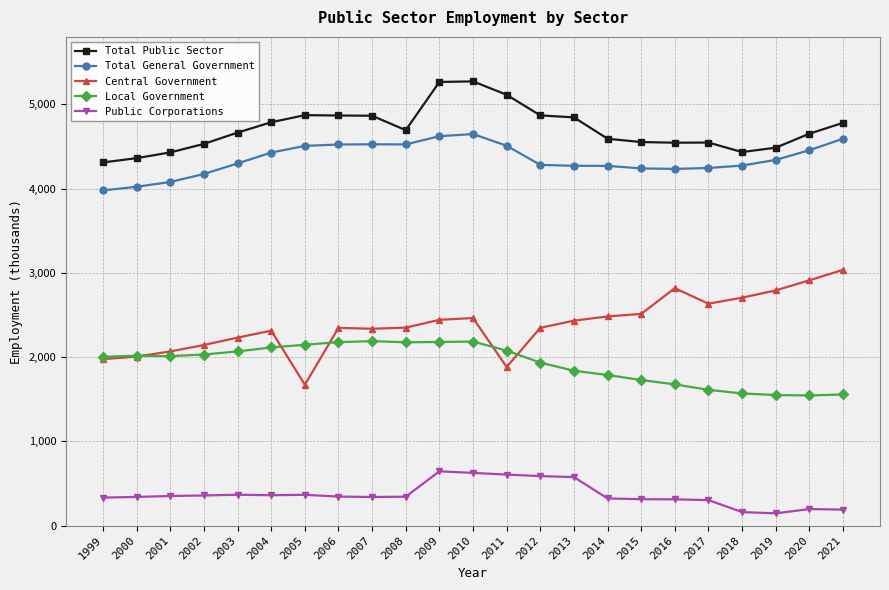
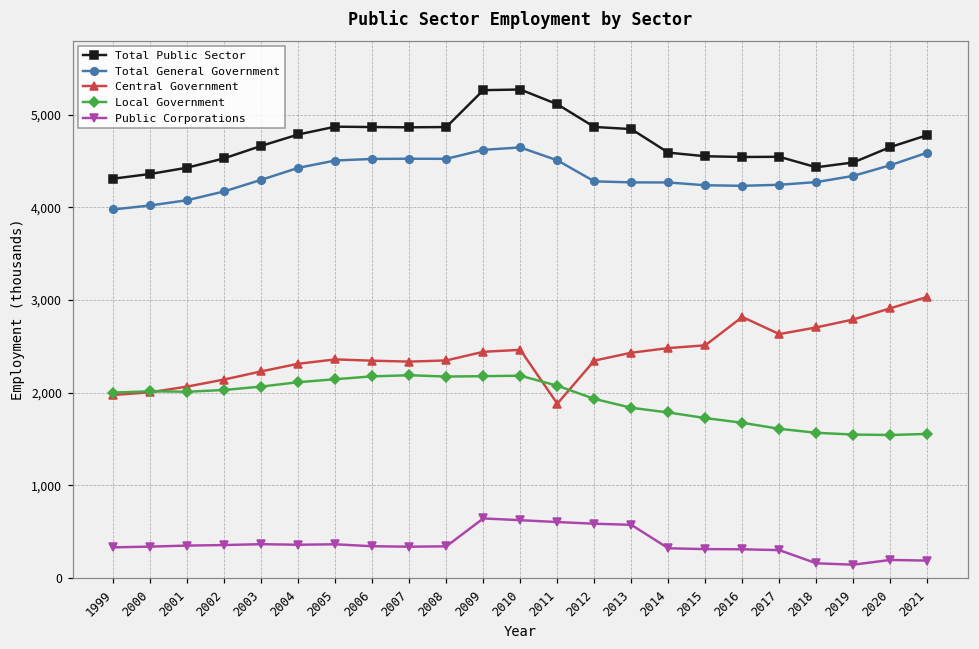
  {
    "Total Public Sector": {
      "1999": "4,300",
      "2000": "4,400",
      "2001": "4,400",
      "2002": "4,500",
      "2003": "4,700",
      "2004": "4,800",
      "2005": "4,900",
      "2006": "4,900",
      "2007": "4,900",
-     "2008": "4,700",
+     "2008": "4,900",
      "2009": "5,300",
      "2010": "5,300",
      "2011": "5,100",
      "2012": "4,900",
      "2013": "4,800",
      "2014": "4,600",
      "2015": "4,600",
      "2016": "4,500",
      "2017": "4,500",
      "2018": "4,400",
      "2019": "4,500",
      "2020": "4,700",
      "2021": "4,800"
    },
    "Total General Government": {
      "1999": "4,000",
      "2000": "4,000",
      "2001": "4,100",
      "2002": "4,200",
      "2003": "4,300",
      "2004": "4,400",
      "2005": "4,500",
      "2006": "4,500",
      "2007": "4,500",
      "2008": "4,500",
      "2009": "4,600",
      "2010": "4,600",
      "2011": "4,500",
      "2012": "4,300",
      "2013": "4,300",
      "2014": "4,300",
      "2015": "4,200",
      "2016": "4,200",
      "2017": "4,200",
      "2018": "4,300",
      "2019": "4,300",
      "2020": "4,500",
      "2021": "4,600"
    },
    "Central Government": {
      "2001": "2,100",
      "2002": "2,100",
      "2003": "2,200",
      "2004": "2,300",
-     "2005": "1,700",
+     "2005": "2,400",
      "2006": "2,300",
      "2007": "2,300",
      "2008": "2,300",
      "2009": "2,400",
      "2010": "2,500",
      "2011": "1,900",
      "2012": "2,300",
      "2013": "2,400",
      "2014": "2,500",
      "2015": "2,500",
      "2016": "2,800",
      "2017": "2,600",
      "2018": "2,700",
      "2019": "2,800",
      "2020": "2,900",
      "2021": "3,000"
    },
    "Local Government": {
      "2001": "2,000",
      "2002": "2,000",
      "2003": "2,100",
      "2004": "2,100",
      "2005": "2,100",
      "2006": "2,200",
      "2007": "2,200",
      "2008": "2,200",
      "2009": "2,200",
      "2010": "2,200",
      "2011": "2,100",
      "2012": "1,900",
      "2013": "1,800",
      "2014": "1,800",
      "2015": "1,700",
      "2016": "1,700",
      "2017": "1,600",
      "2018": "1,600",
      "2019": "1,500",
      "2020": "1,500",
      "2021": "1,600"
    },
    "Public Corporations": {
      "1999": "300",
      "2000": "300",
      "2001": "400",
      "2002": "400",
      "2003": "400",
      "2004": "400",
      "2005": "400",
      "2006": "300",
      "2007": "300",
      "2008": "300",
      "2009": "600",
      "2010": "600",
      "2011": "600",
      "2012": "600",
      "2013": "600",
      "2014": "300",
      "2015": "300",
      "2016": "300",
      "2017": "300",
      "2018": "200",
      "2019": "100",
      "2020": "200",
      "2021": "200"
    }
  }
